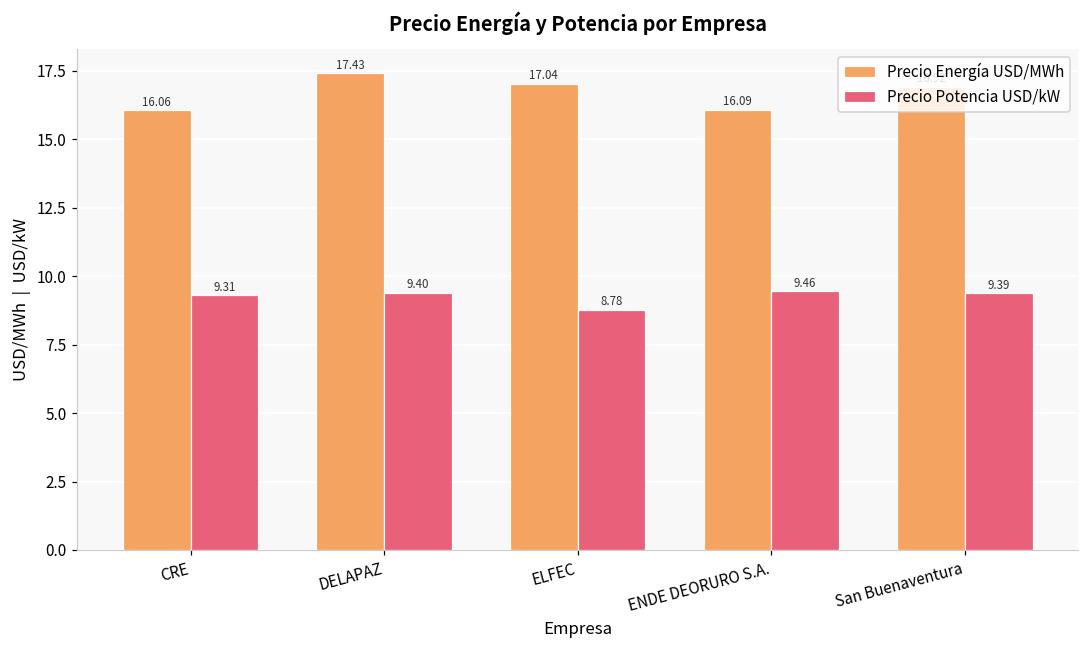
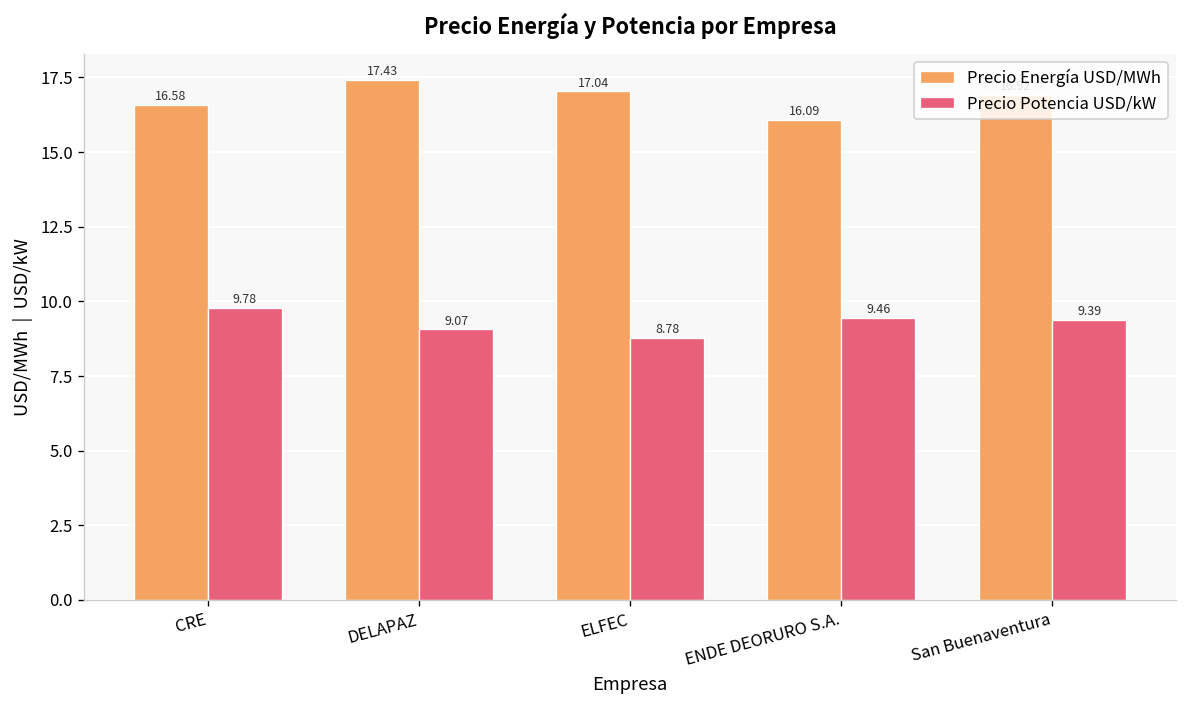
  {
    "Precio Energía USD/MWh": {
-     "CRE": 16.06,
+     "CRE": 16.58,
      "DELAPAZ": 17.43,
      "ELFEC": 17.04,
      "ENDE DEORURO S.A.": 16.09
    },
    "Precio Potencia USD/kW": {
-     "CRE": 9.31,
-     "DELAPAZ": 9.40,
+     "CRE": 9.78,
+     "DELAPAZ": 9.07,
      "ELFEC": 8.78,
      "ENDE DEORURO S.A.": 9.46,
      "San Buenaventura": 9.39
    }
  }
